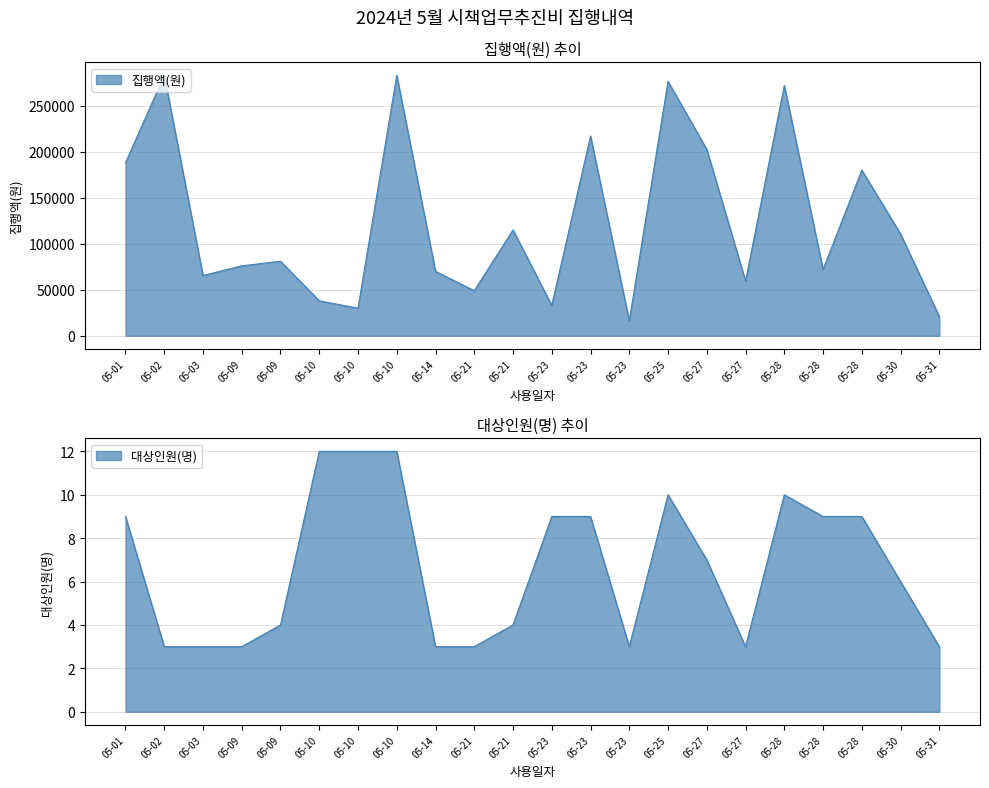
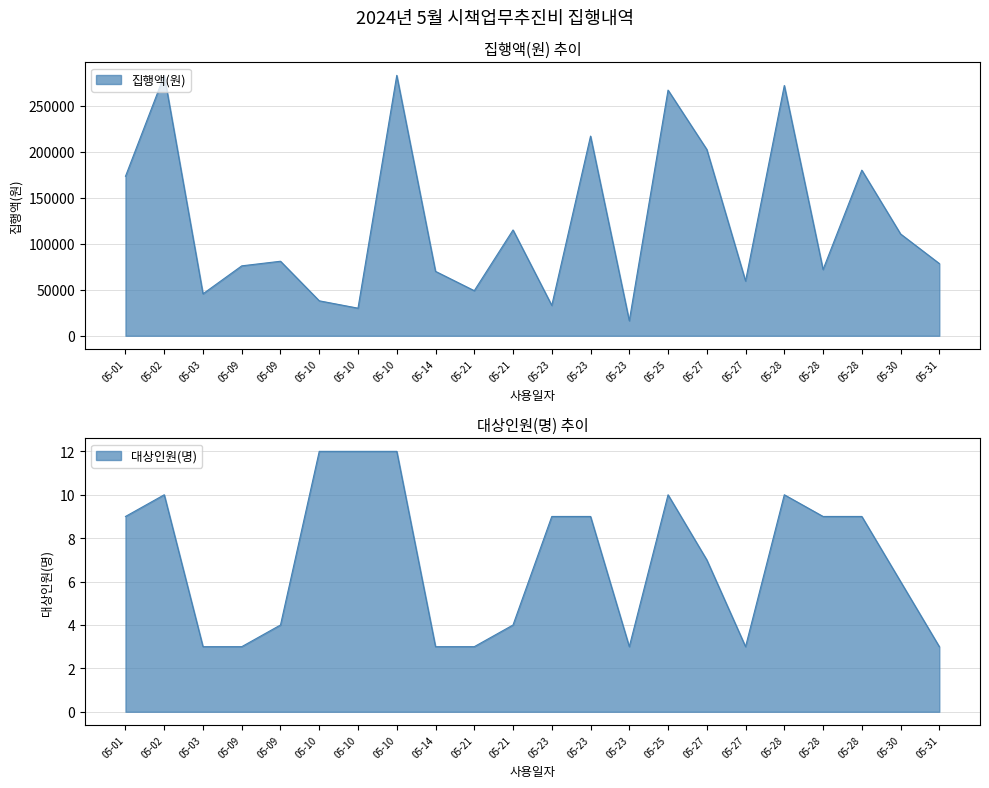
  {
    "집행액(원) 추이": {
-     "05-01": 190000,
-     "05-03": 70000,
+     "05-01": 170000,
+     "05-03": 50000,
      "05-14": 70000,
-     "05-25": 280000,
+     "05-25": 270000,
      "05-30": 110000,
-     "05-31": 20000
+     "05-31": 80000
    },
    "대상인원(명) 추이": {
      "05-01": 9,
-     "05-02": 3,
+     "05-02": 10,
      "05-03": 3,
      "05-14": 3,
      "05-25": 10,
      "05-30": 6,
      "05-31": 3
    }
  }
